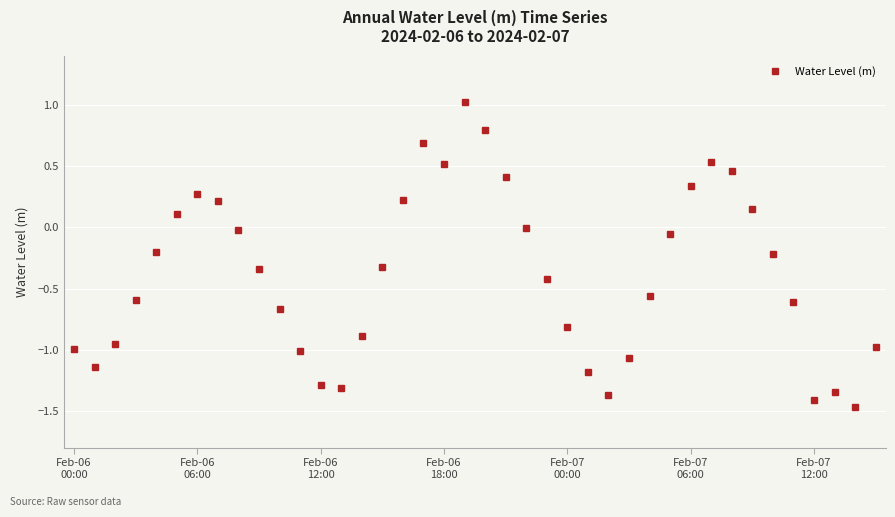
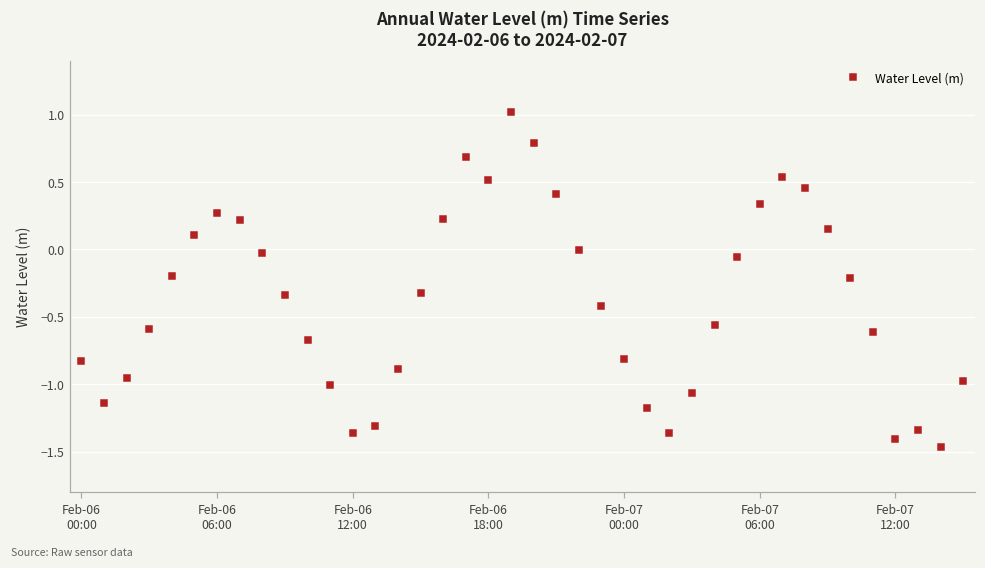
  {
-   "Feb-06 00:00": -1.00,
+   "Feb-06 00:00": -0.83,
    "Feb-06 06:00": 0.27,
-   "Feb-06 12:00": -1.29,
+   "Feb-06 12:00": -1.36,
    "Feb-06 18:00": 0.51,
    "Feb-07 00:00": -0.82,
    "Feb-07 06:00": 0.34,
    "Feb-07 12:00": -1.41
  }
